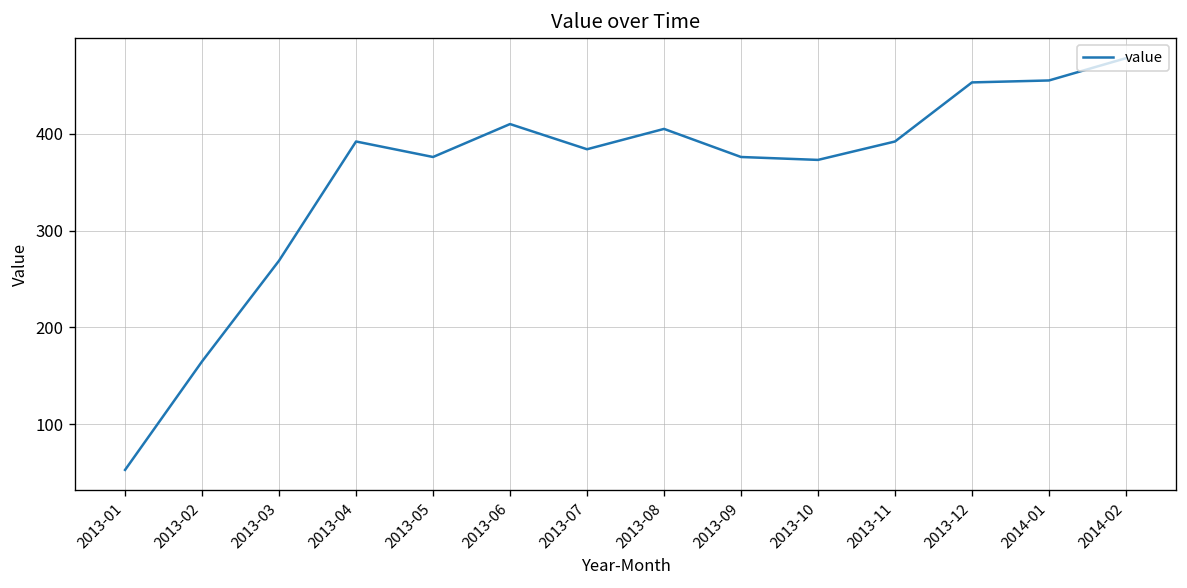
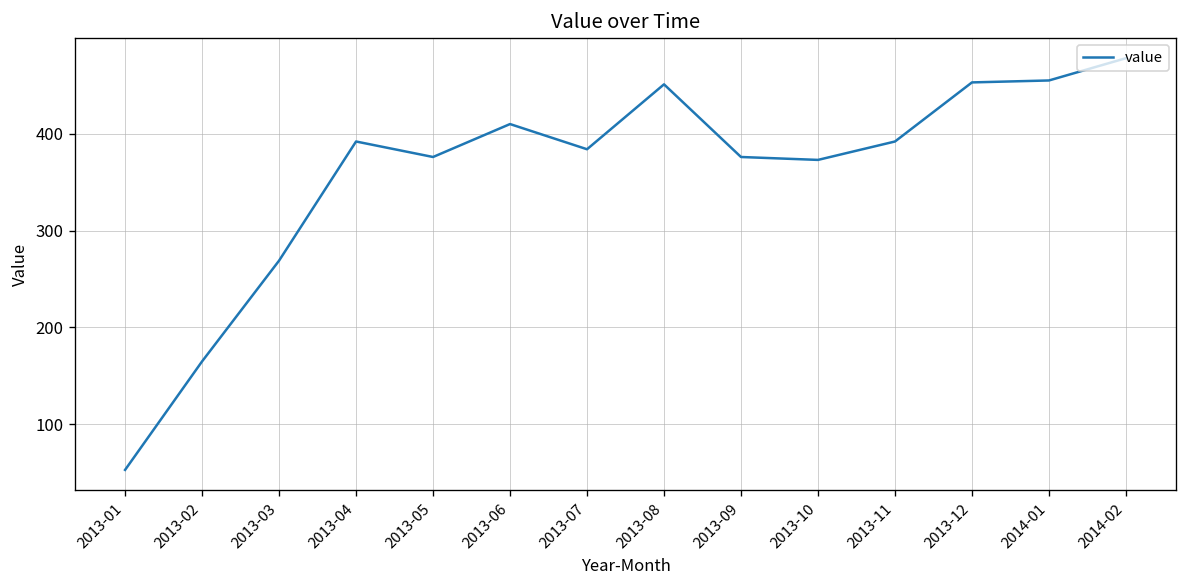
  {
    "2013-01": 50,
    "2013-02": 170,
    "2013-03": 270,
    "2013-04": 390,
    "2013-05": 380,
    "2013-06": 410,
    "2013-07": 380,
-   "2013-08": 410,
+   "2013-08": 450,
    "2013-09": 380,
    "2013-10": 370,
    "2013-11": 390,
    "2013-12": 450,
    "2014-01": 460
  }
